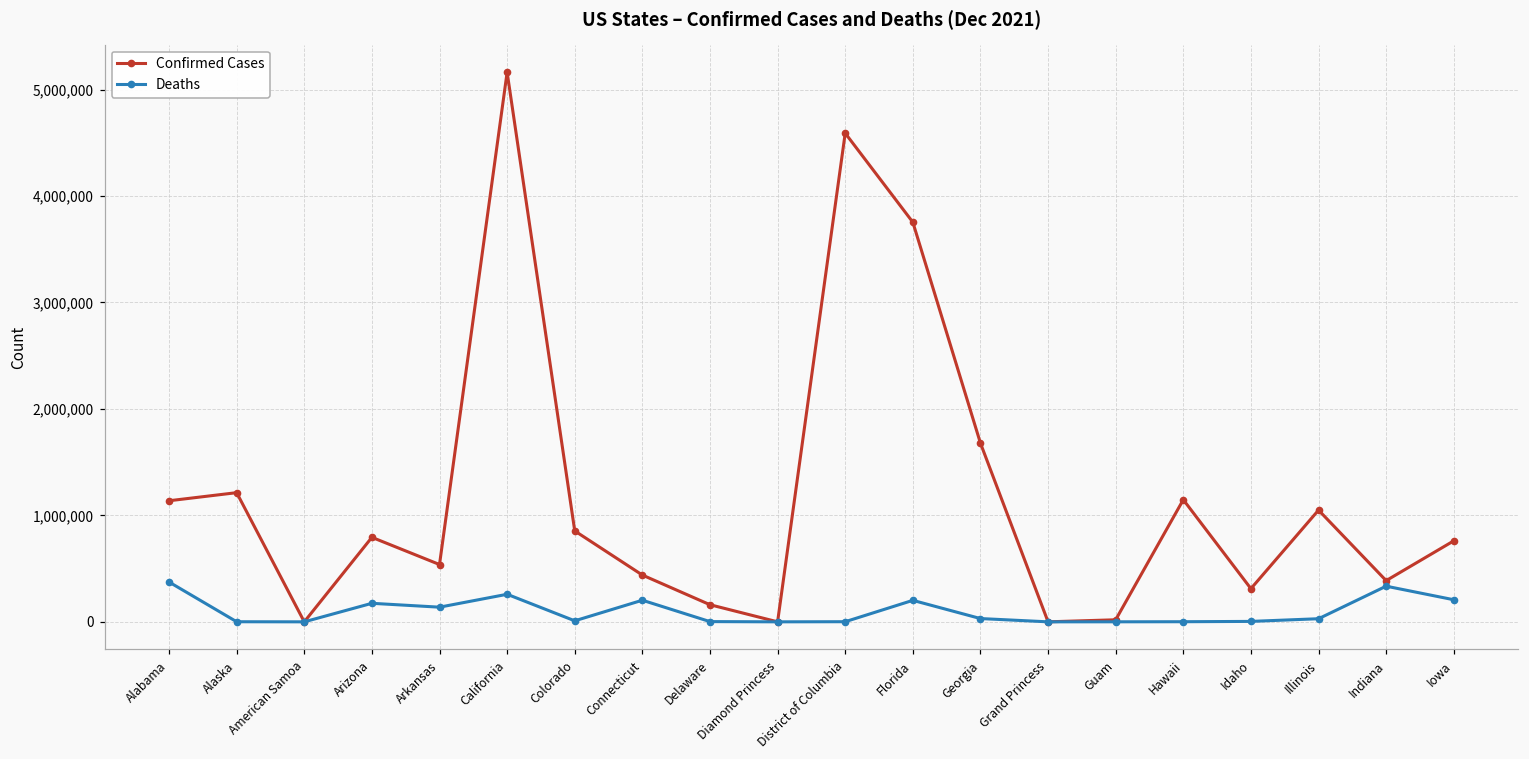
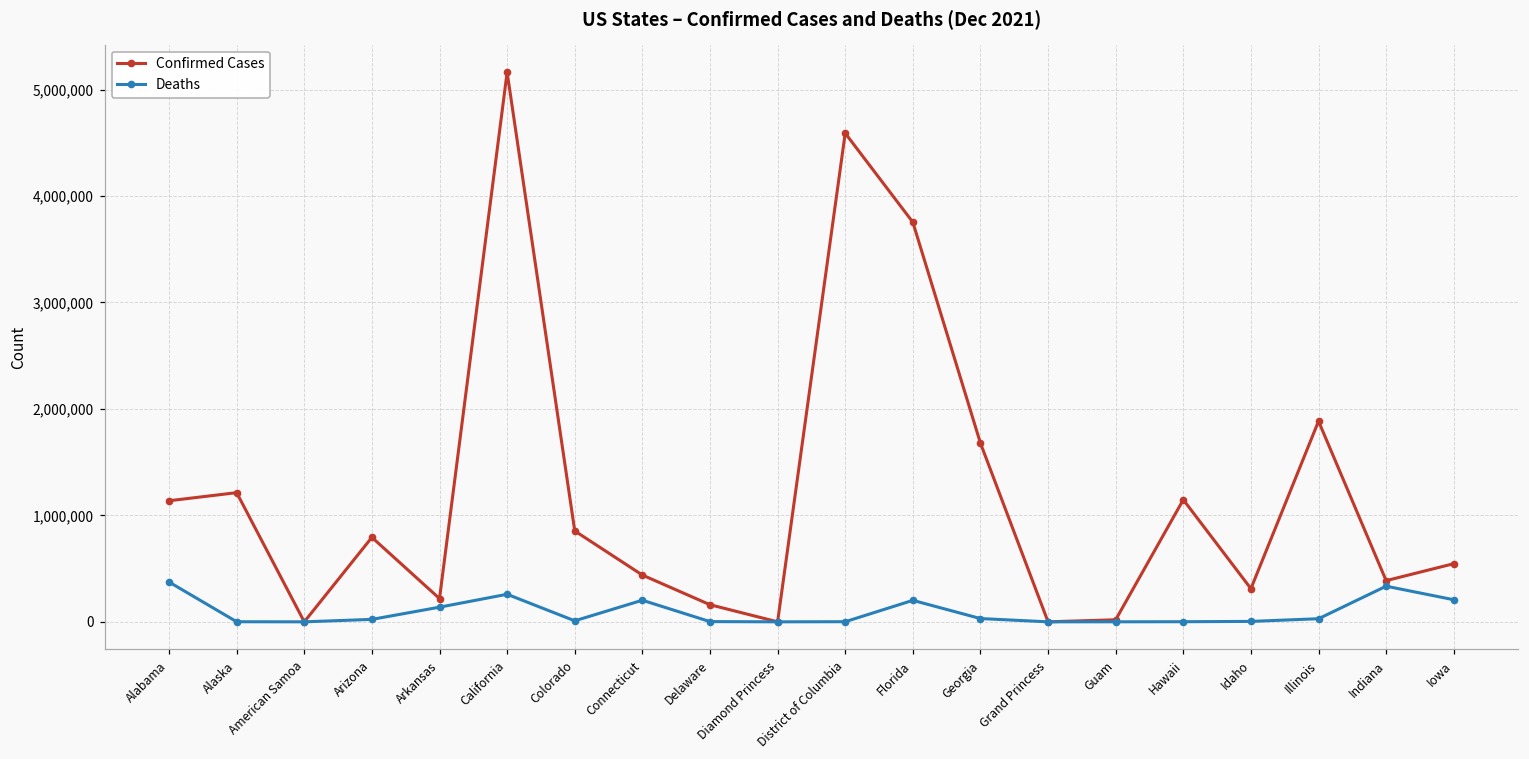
  {
    "Confirmed Cases": {
      "Alabama": "1,100,000",
      "Alaska": "1,200,000",
      "Arizona": "800,000",
-     "Arkansas": "500,000",
+     "Arkansas": "200,000",
      "California": "5,200,000",
      "Colorado": "900,000",
      "Connecticut": "400,000",
      "Delaware": "200,000",
      "District of Columbia": "4,600,000",
      "Florida": "3,800,000",
      "Georgia": "1,700,000",
      "Hawaii": "1,100,000",
      "Idaho": "300,000",
-     "Illinois": "1,000,000",
+     "Illinois": "1,900,000",
      "Indiana": "400,000",
-     "Iowa": "800,000"
+     "Iowa": "500,000"
    },
    "Deaths": {
      "Alabama": "400,000",
      "Alaska": "0",
-     "Arizona": "200,000",
+     "Arizona": "0",
      "Arkansas": "100,000",
      "California": "300,000",
      "Colorado": "0",
      "Connecticut": "200,000",
      "Delaware": "0",
      "District of Columbia": "0",
      "Florida": "200,000",
      "Georgia": "0",
      "Hawaii": "0",
      "Idaho": "0",
      "Illinois": "0",
      "Indiana": "300,000",
      "Iowa": "200,000"
    }
  }
